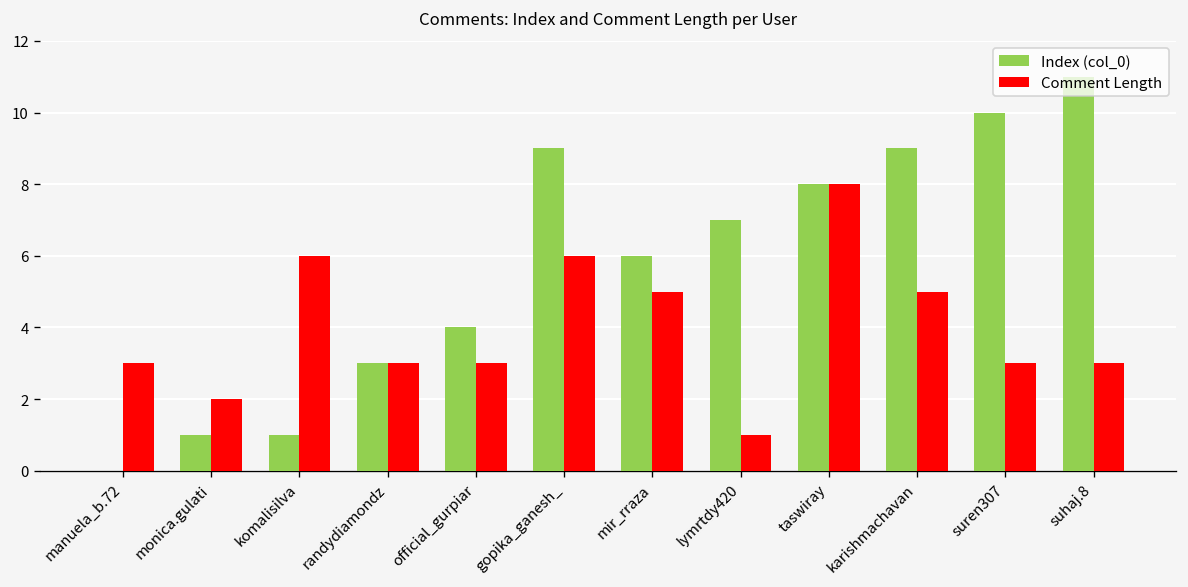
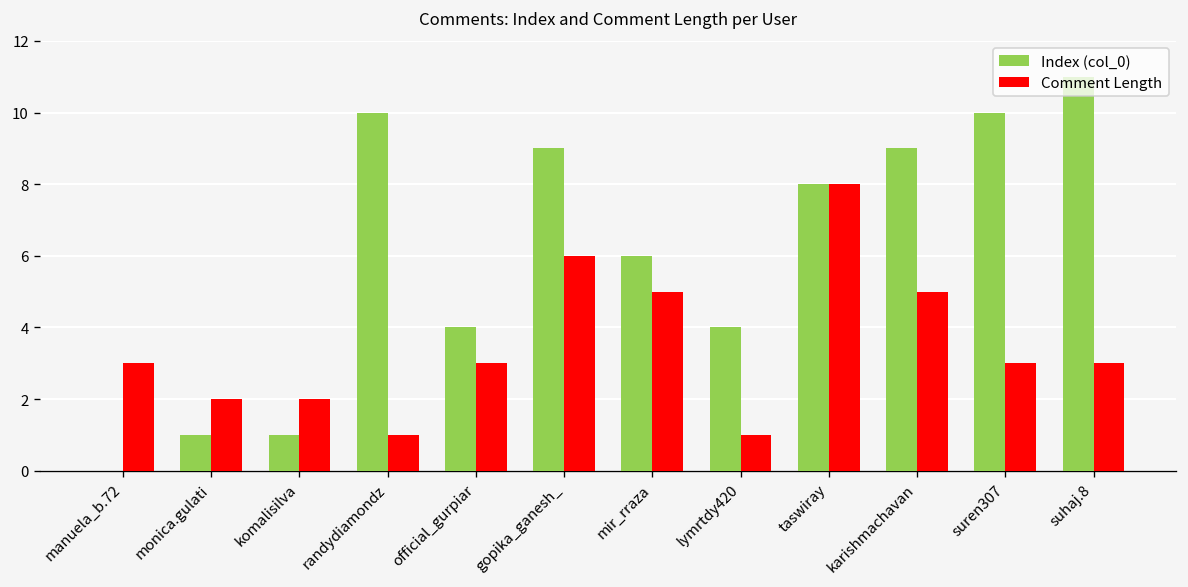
  {
    "Index (col_0)": {
      "manuela_b.72": 0,
      "monica.gulati": 1,
      "komalisilva": 1,
-     "randydiamondz": 3,
+     "randydiamondz": 10,
      "official_gurpiar": 4,
      "gopika_ganesh_": 9,
      "mir_rraza": 6,
-     "lymrtdy420": 7,
+     "lymrtdy420": 4,
      "taswiray": 8,
      "karishmachavan": 9,
      "suren307": 10
    },
    "Comment Length": {
      "manuela_b.72": 3,
      "monica.gulati": 2,
-     "komalisilva": 6,
-     "randydiamondz": 3,
+     "komalisilva": 2,
+     "randydiamondz": 1,
      "official_gurpiar": 3,
      "gopika_ganesh_": 6,
      "mir_rraza": 5,
      "lymrtdy420": 1,
      "taswiray": 8,
      "karishmachavan": 5,
      "suren307": 3,
      "suhaj.8": 3
    }
  }
